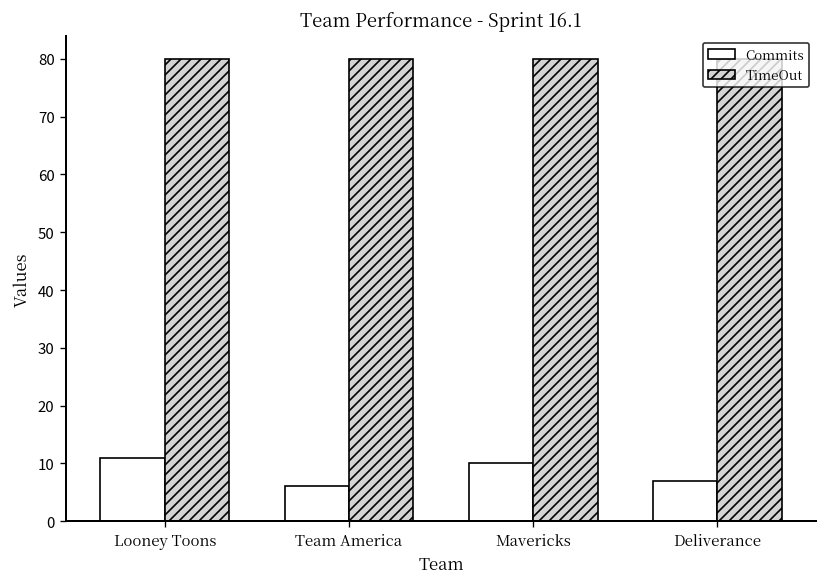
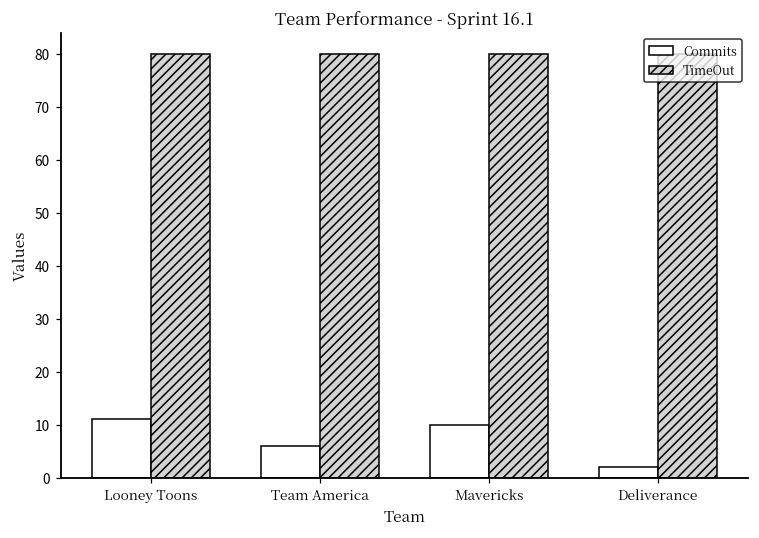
  {
    "Commits": {
      "Looney Toons": 11,
      "Team America": 6,
      "Mavericks": 10,
-     "Deliverance": 7
+     "Deliverance": 2
    },
    "TimeOut": {
      "Looney Toons": 80,
      "Team America": 80,
      "Mavericks": 80
    }
  }
